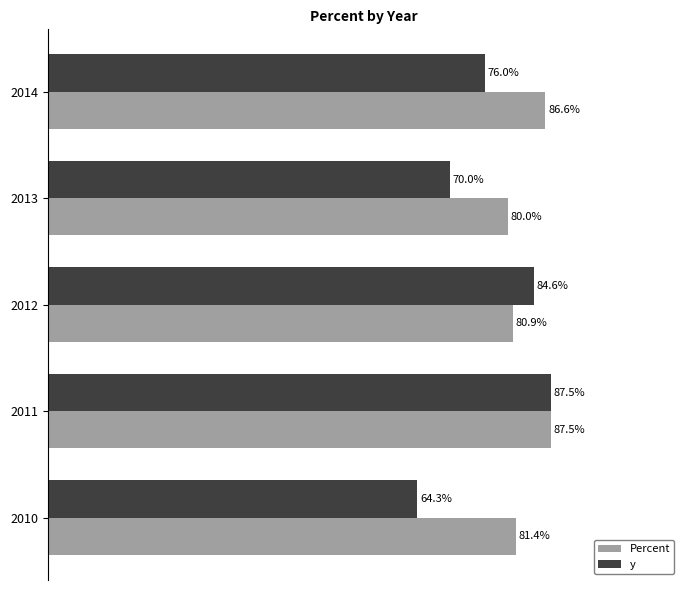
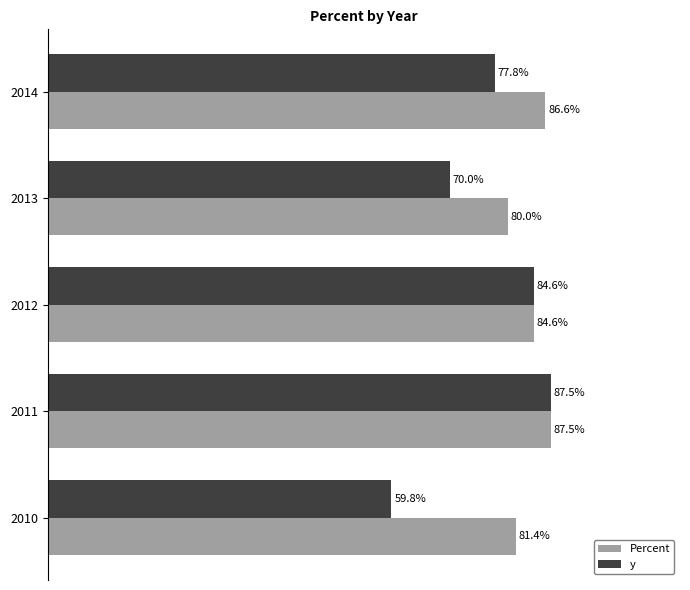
  {
    "Percent": {
      "2014": "86.6%",
      "2013": "80.0%",
-     "2012": "80.9%",
+     "2012": "84.6%",
      "2011": "87.5%",
      "2010": "81.4%"
    },
    "y": {
-     "2014": "76.0%",
+     "2014": "77.8%",
      "2013": "70.0%",
      "2012": "84.6%",
      "2011": "87.5%",
-     "2010": "64.3%"
+     "2010": "59.8%"
    }
  }
